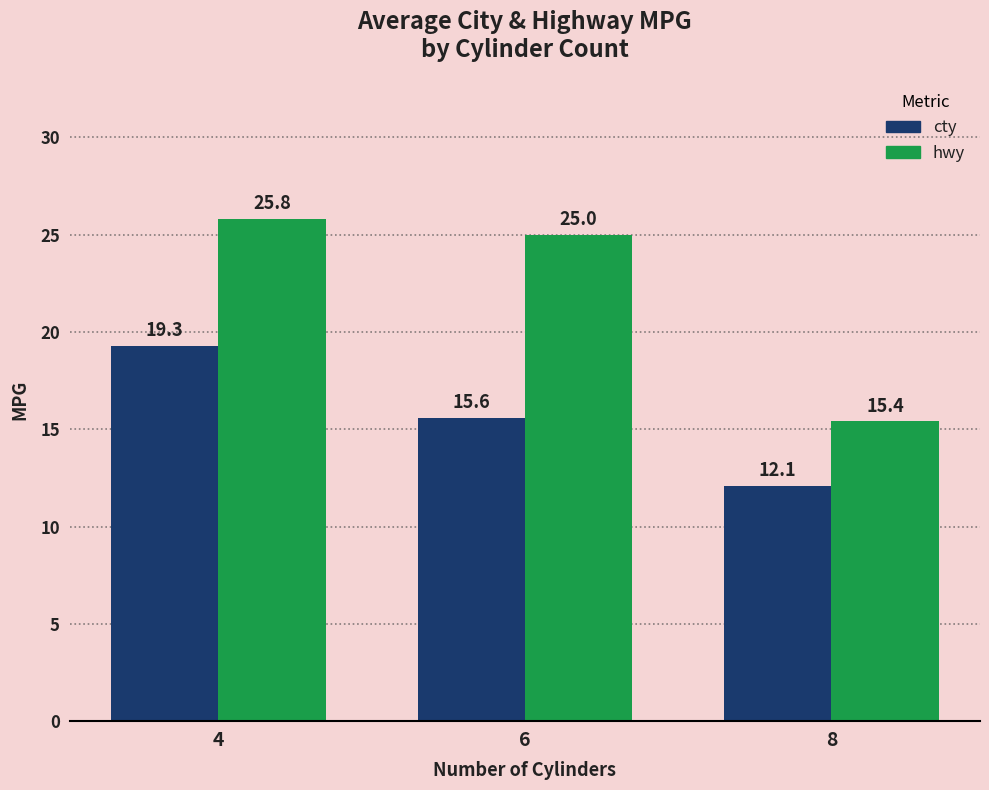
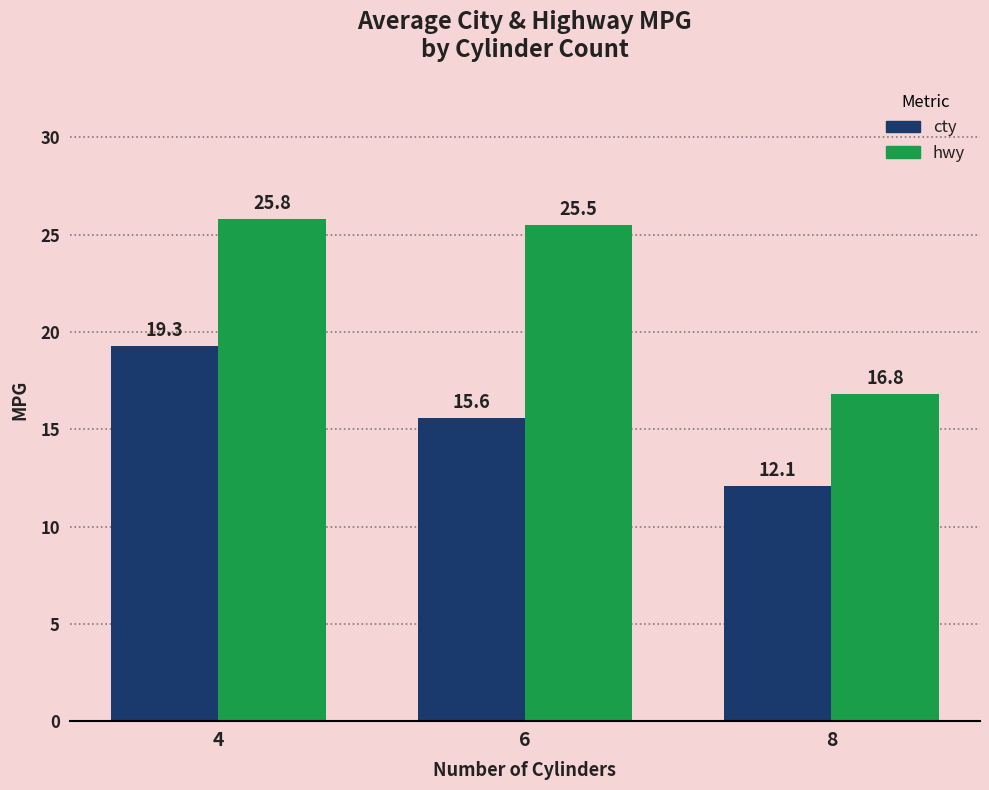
  {
    "cty": {
      "4": 19.3,
      "6": 15.6,
      "8": 12.1
    },
    "hwy": {
      "4": 25.8,
-     "6": 25.0,
-     "8": 15.4
+     "6": 25.5,
+     "8": 16.8
    }
  }
